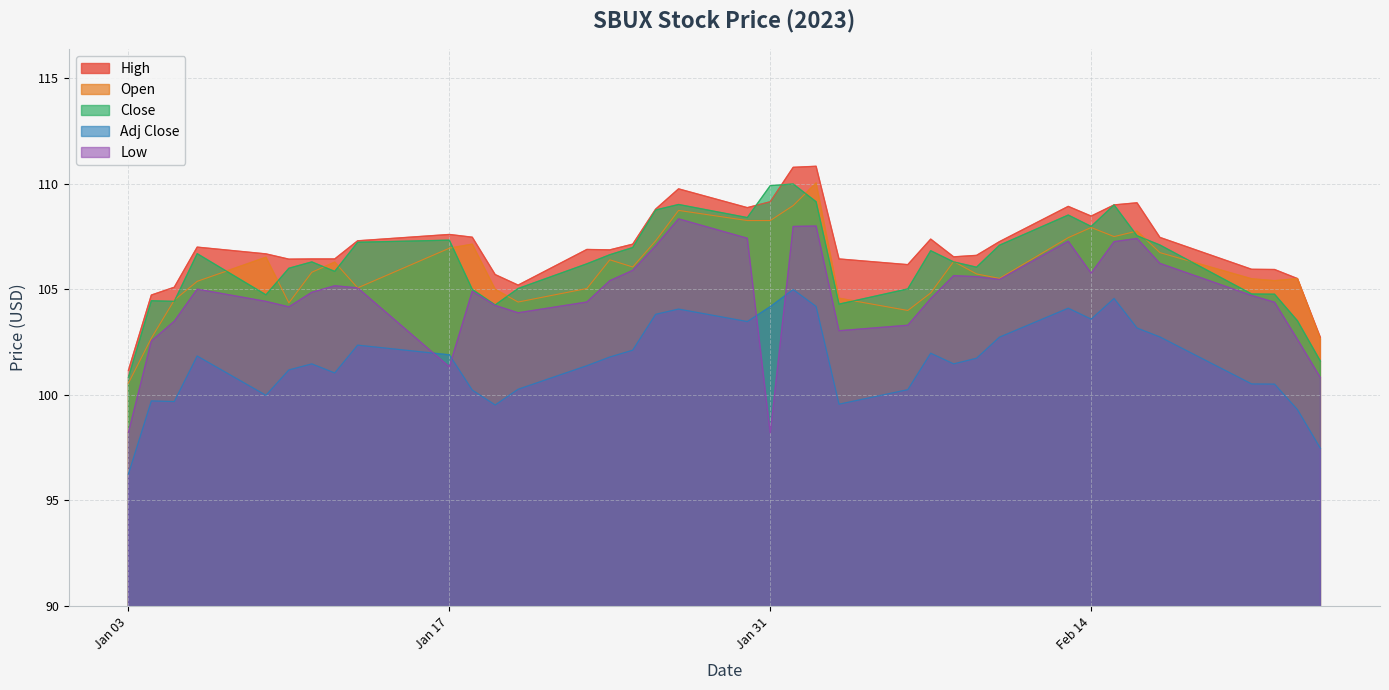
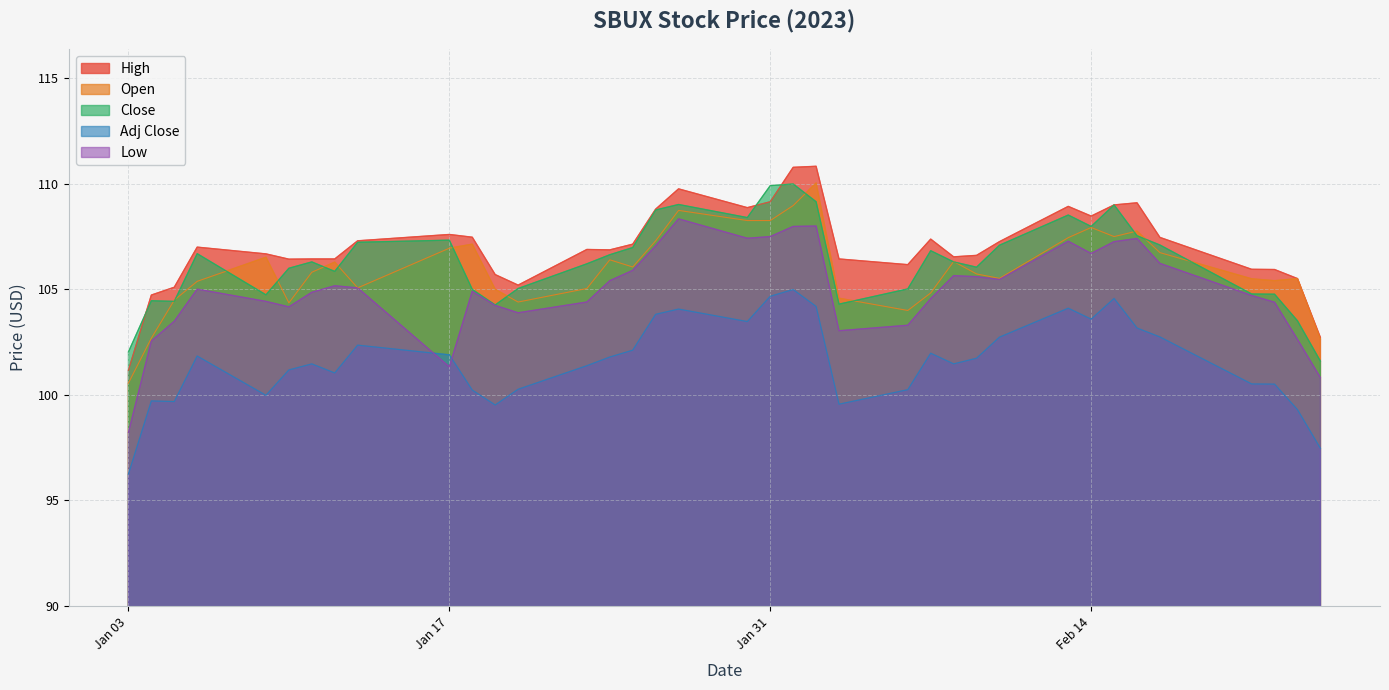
  {
    "Close": {
-     "Jan 03": 100.8,
+     "Jan 03": 102.0,
      "Jan 17": 107.3,
      "Jan 31": 109.9
    },
    "Adj Close": {
      "Jan 03": 96.2,
      "Jan 17": 101.9,
-     "Jan 31": 104.2,
+     "Jan 31": 104.7,
      "Feb 14": 103.6
    },
    "Low": {
      "Jan 03": 98.2,
      "Jan 17": 101.3,
-     "Jan 31": 98.2,
-     "Feb 14": 105.8
+     "Jan 31": 107.5,
+     "Feb 14": 106.7
    }
  }
